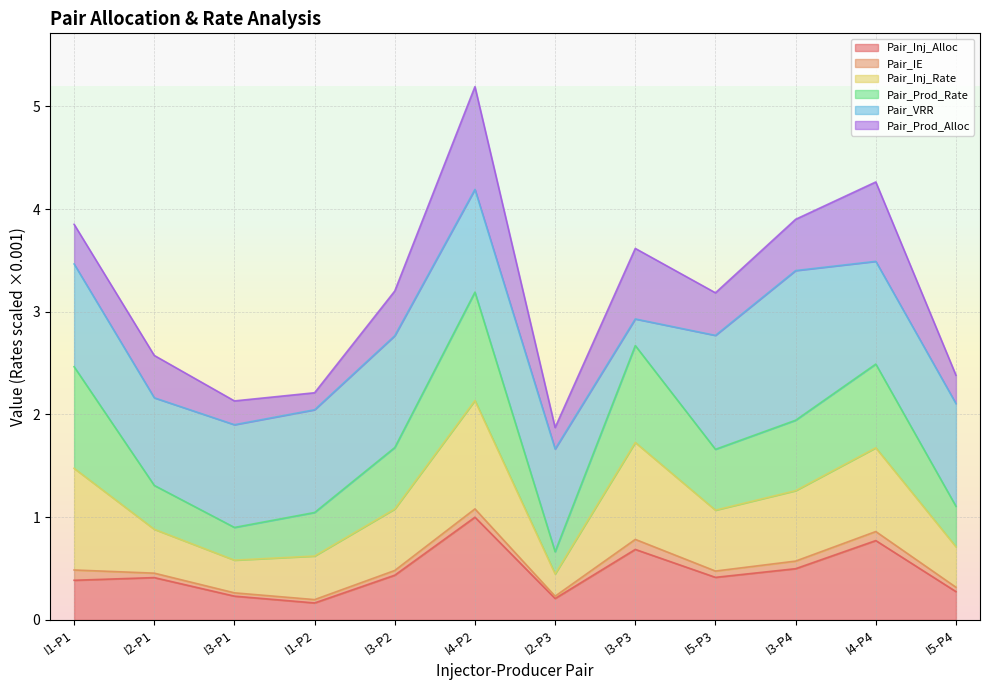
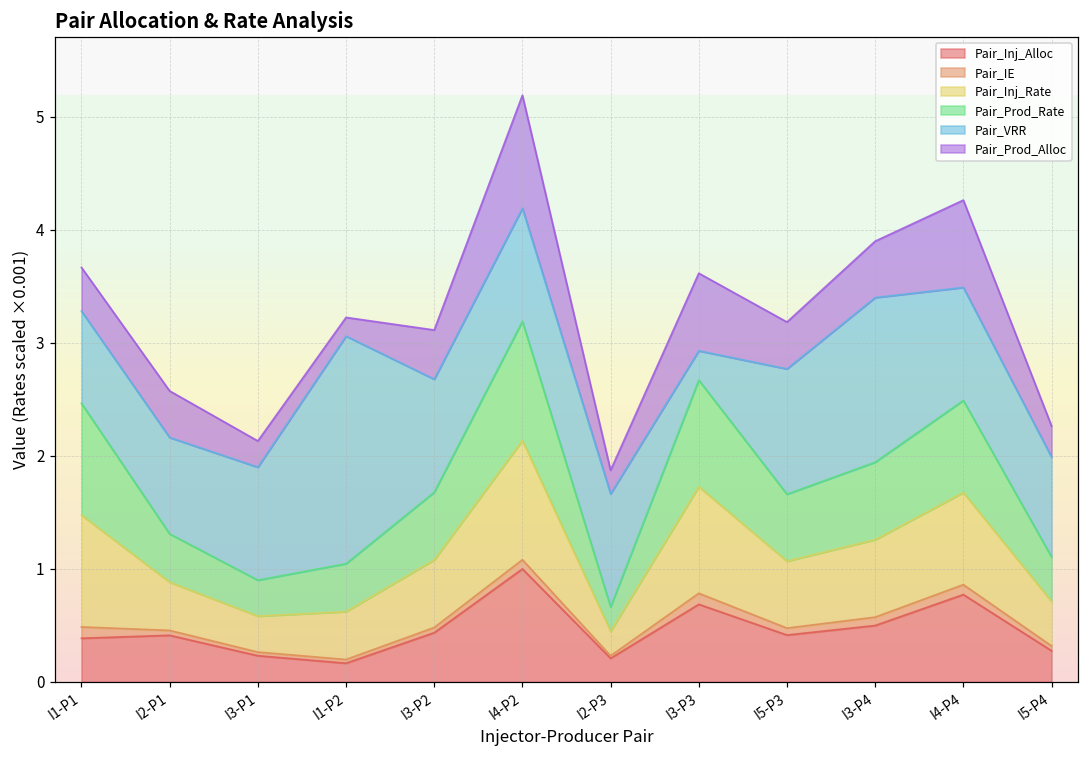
  {
    "Pair_Prod_Rate": {
      "I1-P1": 0.99,
      "I2-P1": 0.43,
      "I3-P1": 0.32,
      "I1-P2": 0.42,
      "I3-P2": 0.60,
      "I4-P2": 1.05,
      "I2-P3": 0.22,
      "I3-P3": 0.94,
      "I5-P3": 0.59,
      "I3-P4": 0.69,
      "I4-P4": 0.82,
      "I5-P4": 0.39
    },
    "Pair_VRR": {
-     "I1-P1": 1.00,
+     "I1-P1": 0.82,
      "I2-P1": 0.85,
      "I3-P1": 1.00,
-     "I1-P2": 1.00,
-     "I3-P2": 1.09,
+     "I1-P2": 2.01,
+     "I3-P2": 1.00,
      "I4-P2": 1.00,
      "I2-P3": 1.00,
      "I3-P3": 0.26,
      "I5-P3": 1.11,
      "I3-P4": 1.46,
      "I4-P4": 1.00,
-     "I5-P4": 1.00
+     "I5-P4": 0.88
    },
    "Pair_Prod_Alloc": {
      "I1-P1": 0.39,
      "I2-P1": 0.41,
      "I3-P1": 0.23,
      "I1-P2": 0.17,
      "I3-P2": 0.44,
      "I4-P2": 1.00,
      "I2-P3": 0.21,
      "I3-P3": 0.69,
      "I5-P3": 0.41,
      "I3-P4": 0.50,
      "I4-P4": 0.77,
      "I5-P4": 0.28
    }
  }
